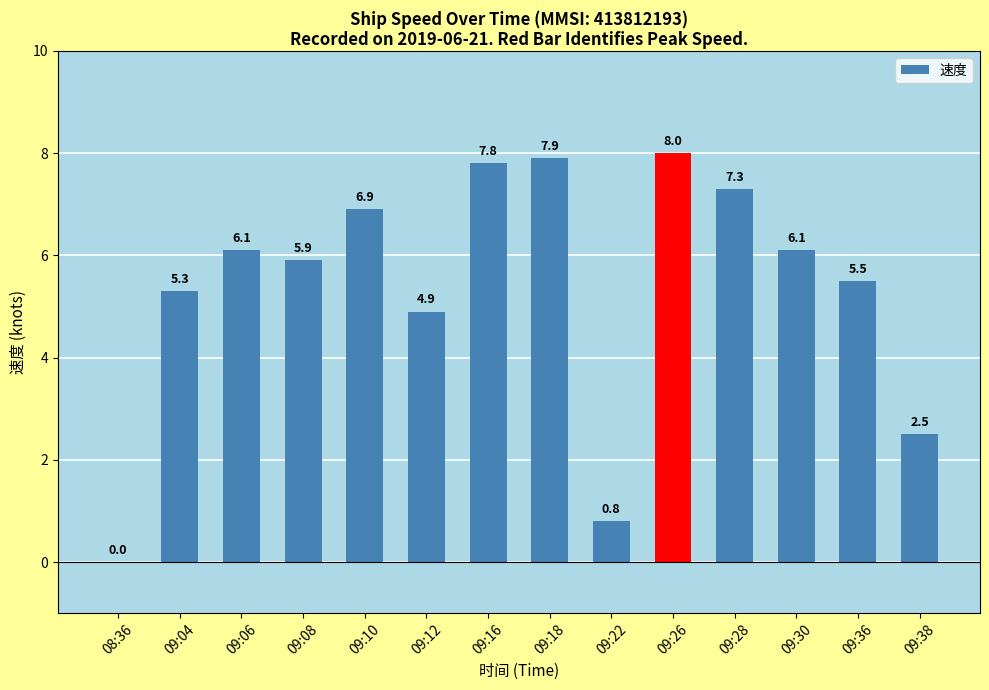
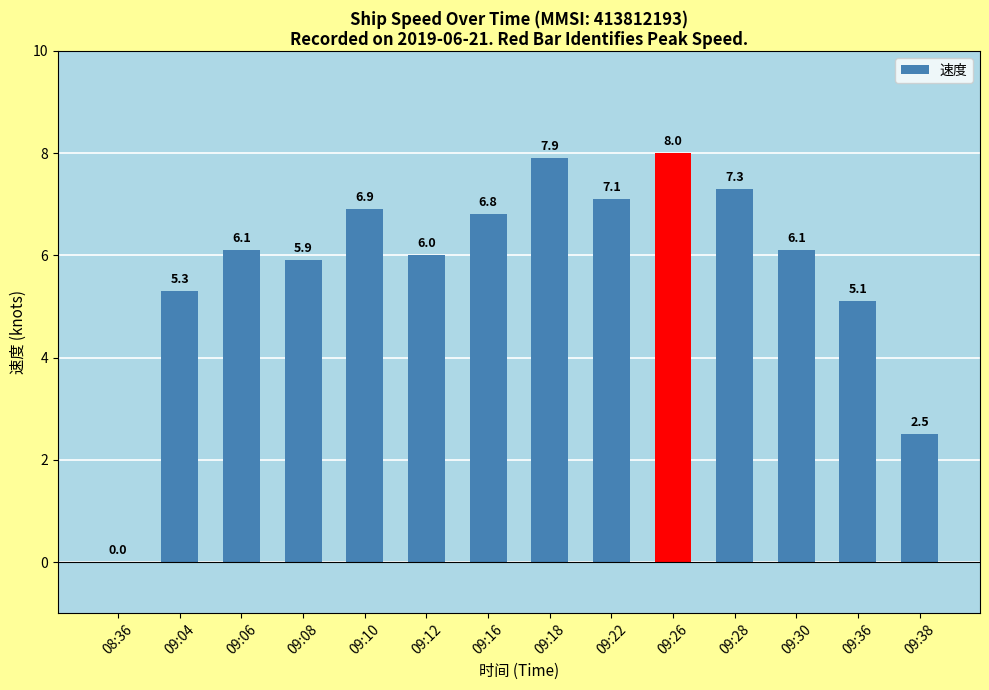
  {
    "08:36": 0.0,
    "09:04": 5.3,
    "09:06": 6.1,
    "09:08": 5.9,
    "09:10": 6.9,
-   "09:12": 4.9,
-   "09:16": 7.8,
+   "09:12": 6.0,
+   "09:16": 6.8,
    "09:18": 7.9,
-   "09:22": 0.8,
+   "09:22": 7.1,
    "09:26": 8.0,
    "09:28": 7.3,
    "09:30": 6.1,
-   "09:36": 5.5,
+   "09:36": 5.1,
    "09:38": 2.5
  }
